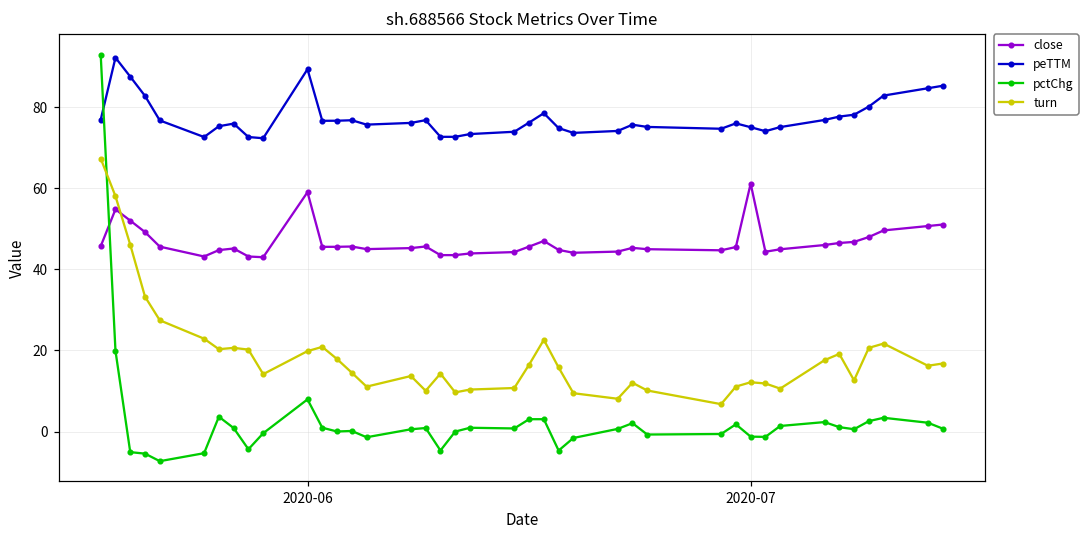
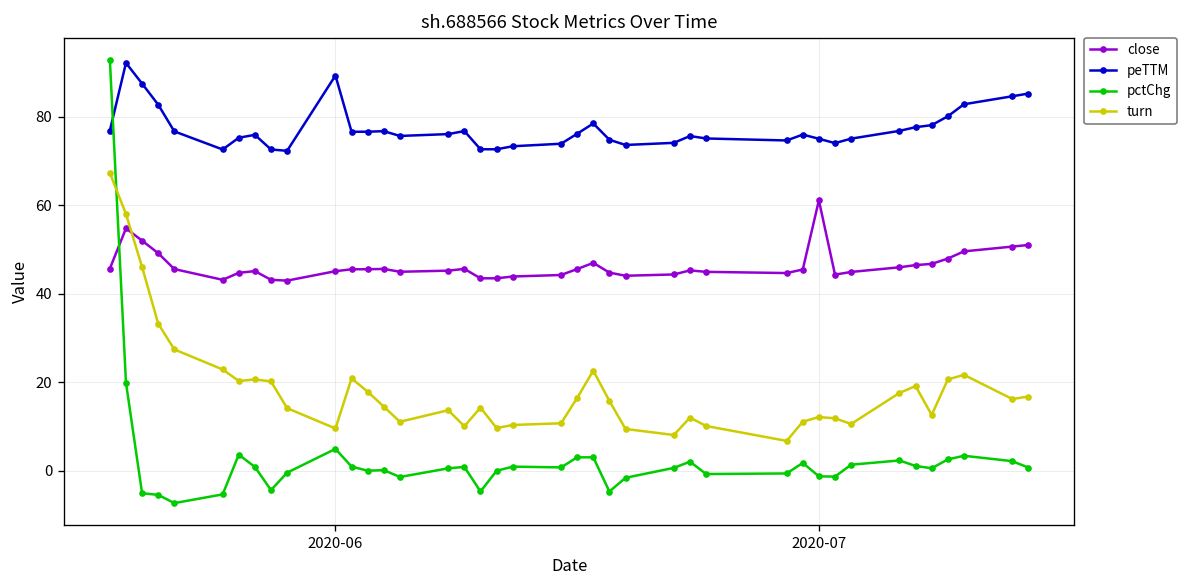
  {
    "close": {
-     "2020-06": 59,
+     "2020-06": 45,
      "2020-07": 61
    },
    "peTTM": {
      "2020-06": 89,
      "2020-07": 75
    },
    "pctChg": {
-     "2020-06": 8,
+     "2020-06": 5,
      "2020-07": -1
    },
    "turn": {
-     "2020-06": 20,
+     "2020-06": 10,
      "2020-07": 12
    }
  }
